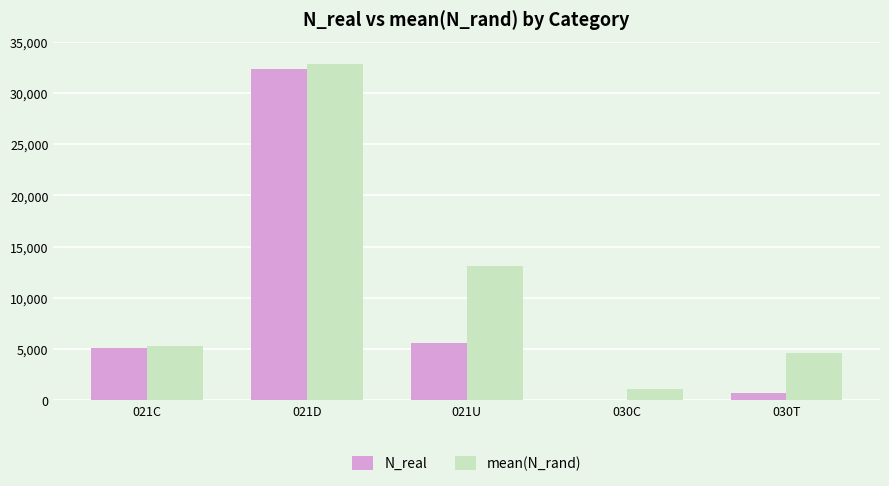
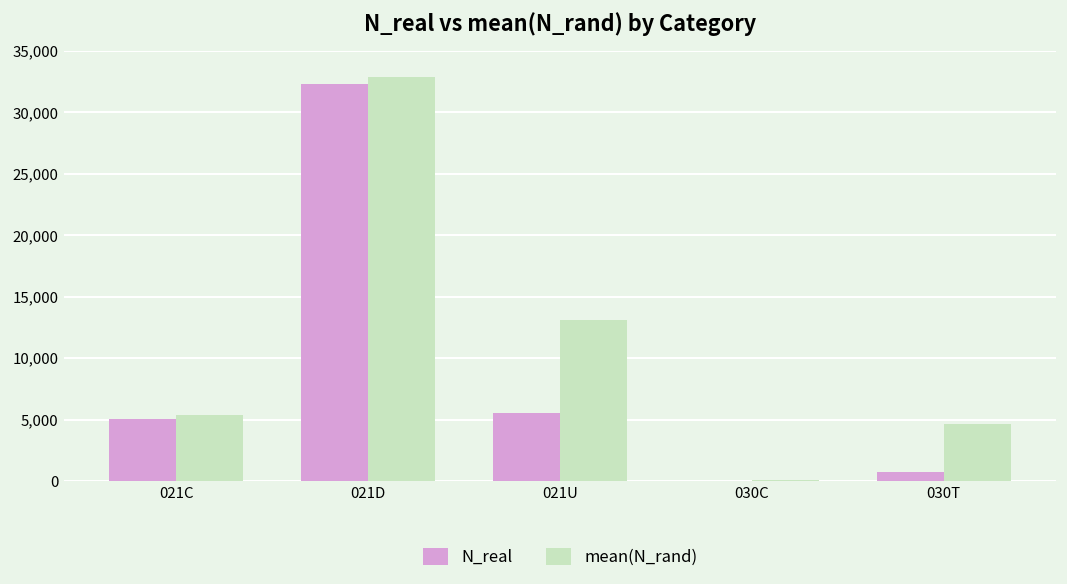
  {
    "N_real": {
      "021C": "5,100",
      "021D": "32,300",
      "021U": "5,500",
      "030T": "700"
    },
    "mean(N_rand)": {
      "021C": "5,300",
      "021D": "32,900",
      "021U": "13,100",
-     "030C": "1,100",
+     "030C": "100",
      "030T": "4,600"
    }
  }
